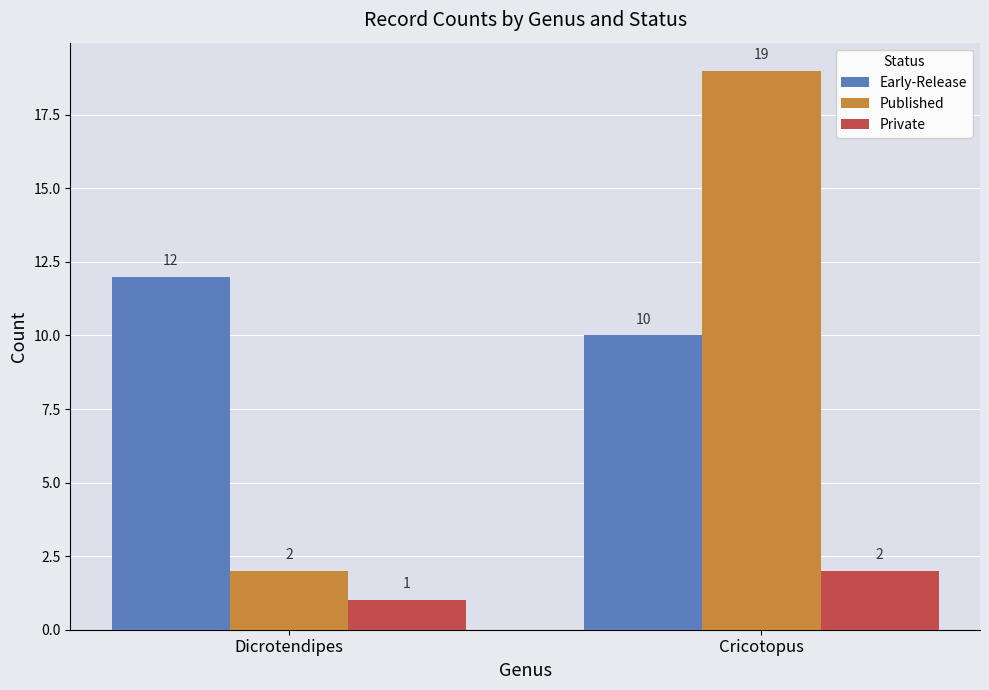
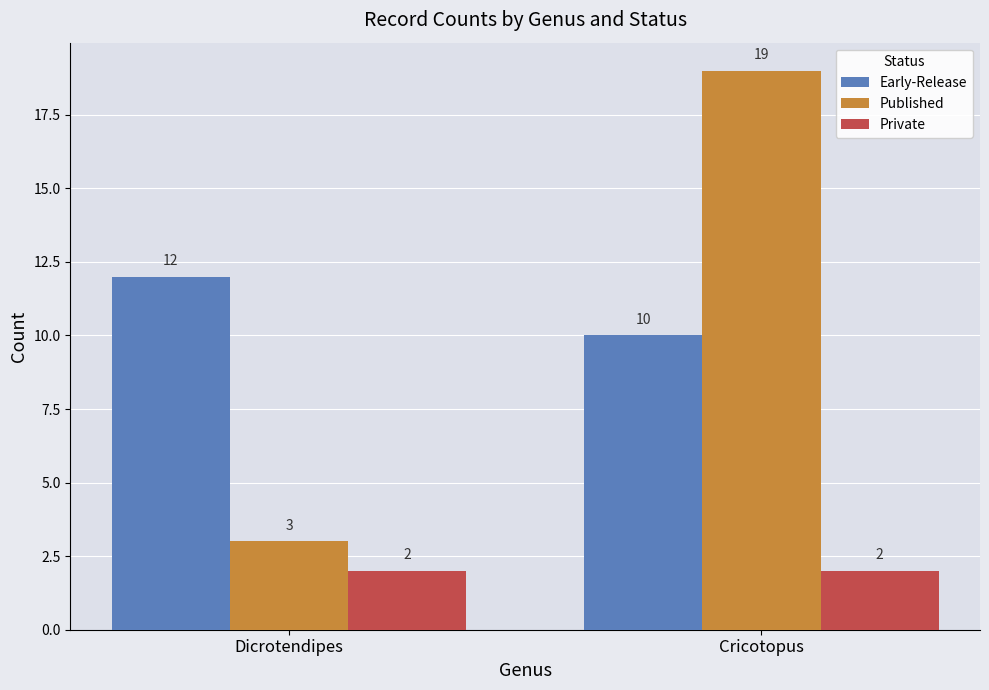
  {
    "Early-Release": {
      "Dicrotendipes": 12,
      "Cricotopus": 10
    },
    "Published": {
-     "Dicrotendipes": 2,
+     "Dicrotendipes": 3,
      "Cricotopus": 19
    },
    "Private": {
-     "Dicrotendipes": 1,
+     "Dicrotendipes": 2,
      "Cricotopus": 2
    }
  }
